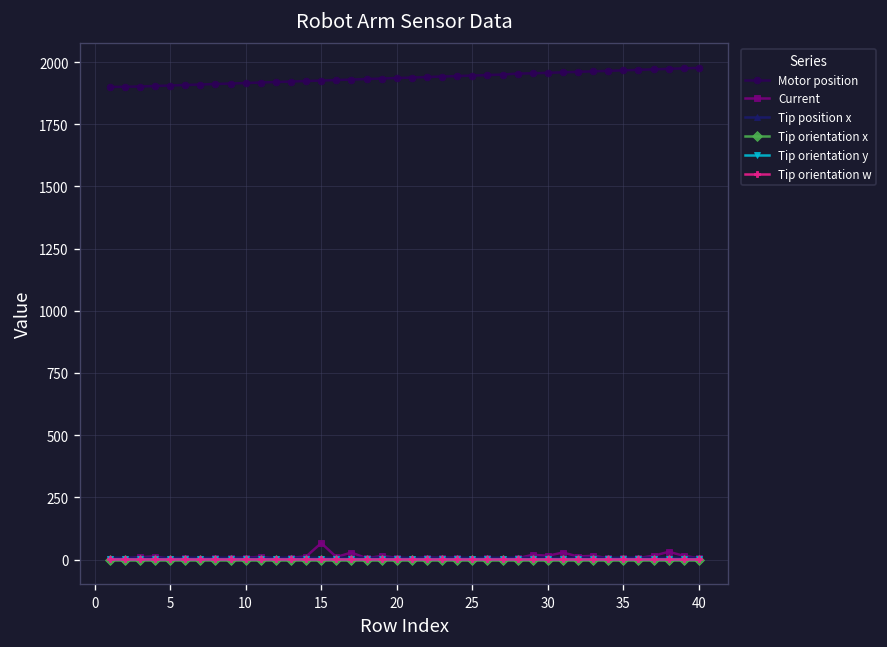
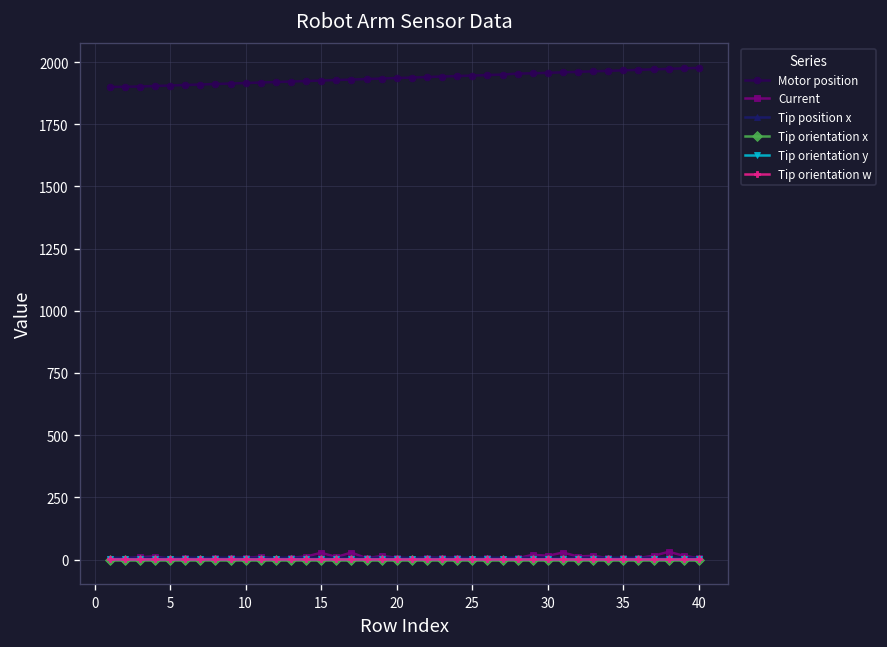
  {
    "Current": {
-     "15": 70
+     "15": 30
    }
  }
